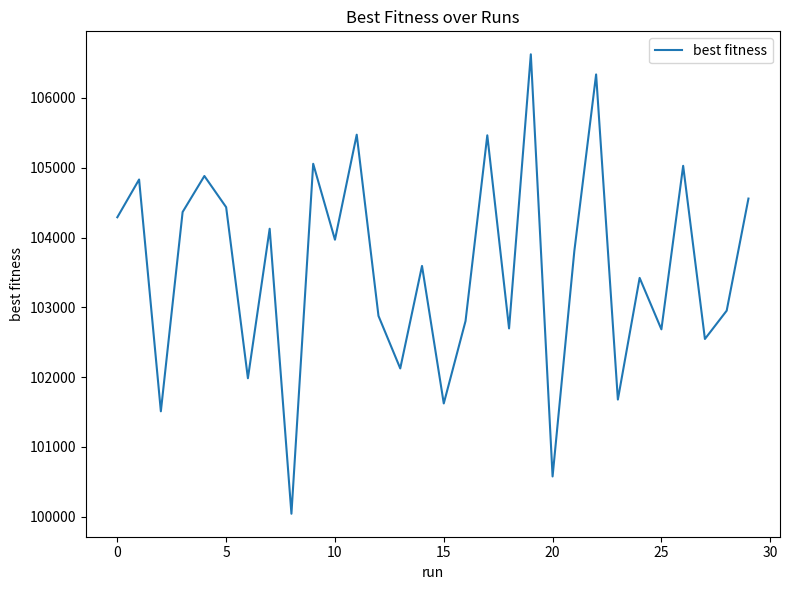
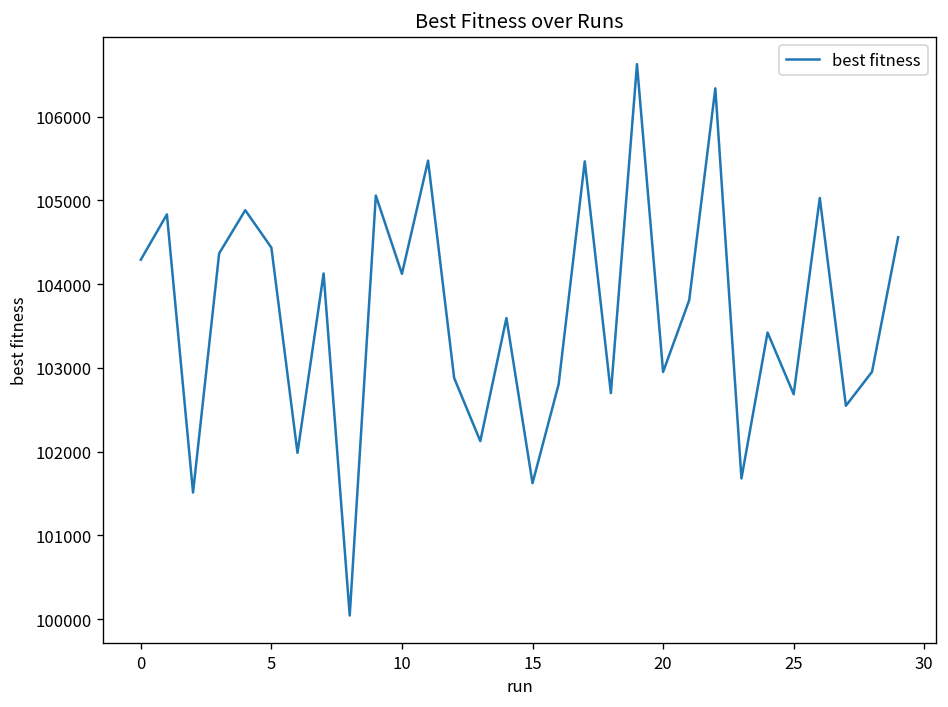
  {
    "0": 104300,
    "5": 104400,
-   "10": 104000,
+   "10": 104100,
    "15": 101600,
-   "20": 100600,
+   "20": 103000,
    "25": 102700
  }
